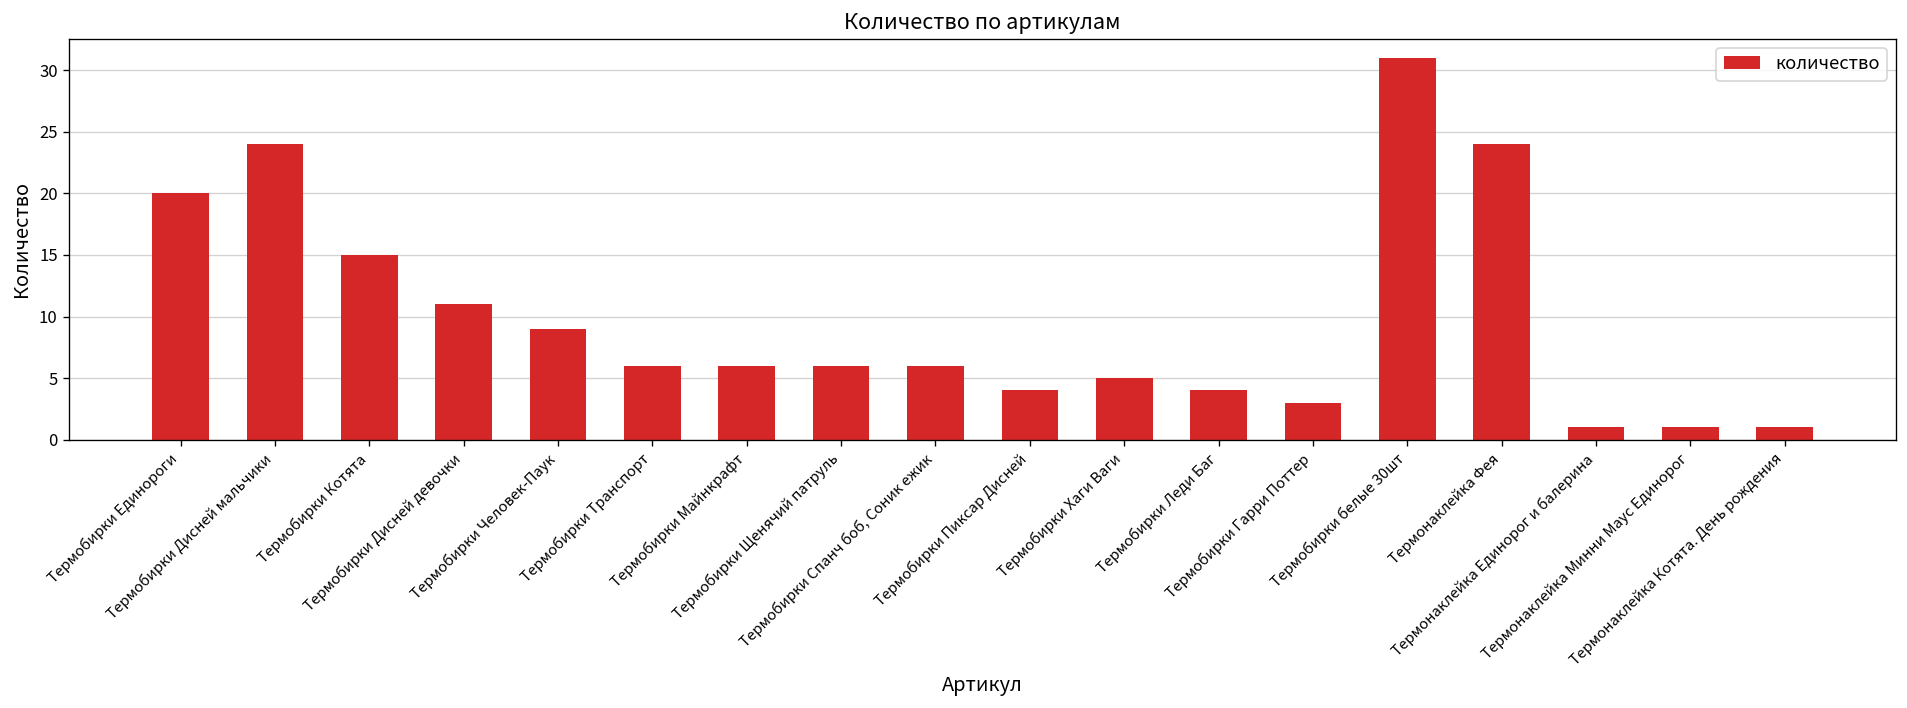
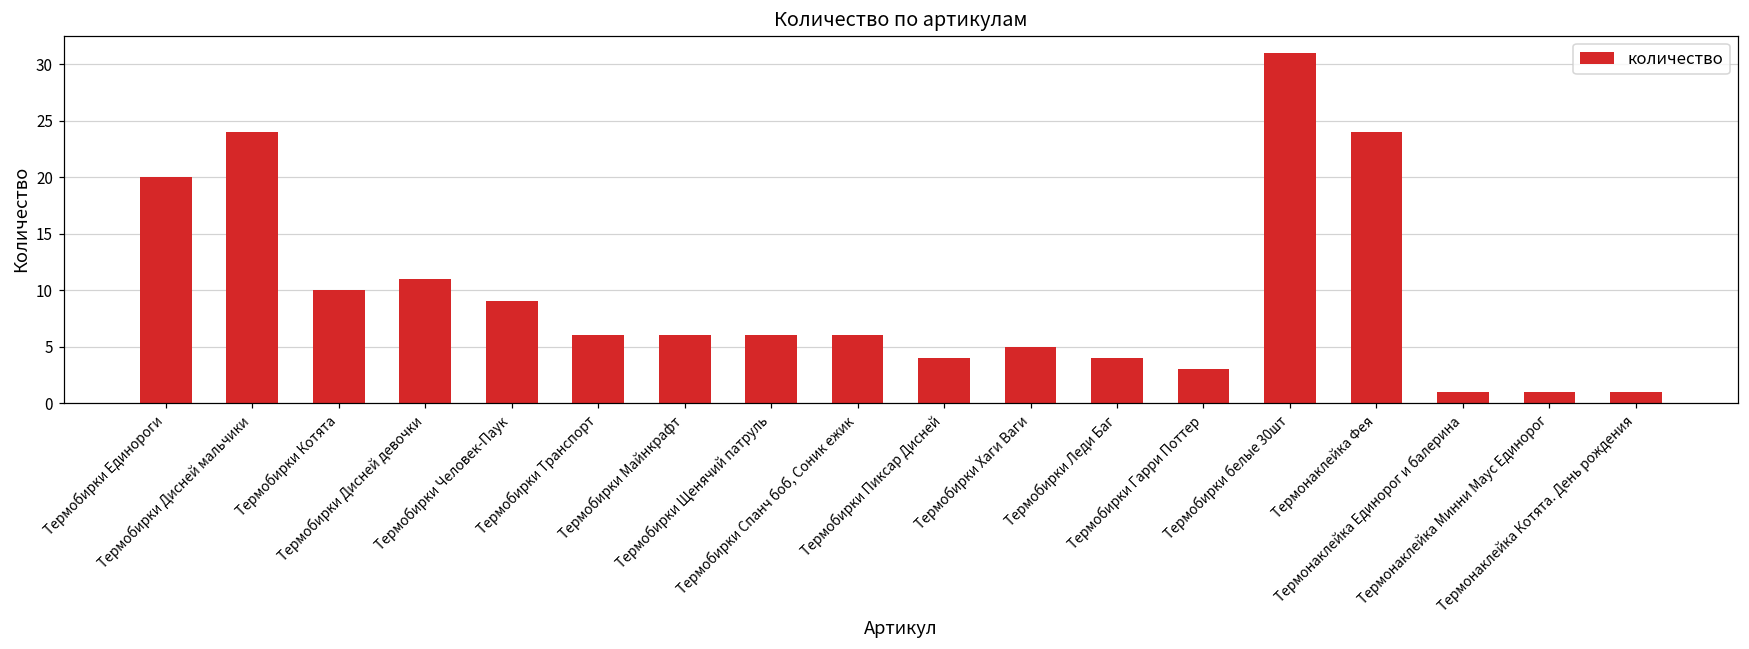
  {
    "Термобирки Единороги": 20,
    "Термобирки Дисней мальчики": 24,
-   "Термобирки Котята": 15,
+   "Термобирки Котята": 10,
    "Термобирки Дисней девочки": 11,
    "Термобирки Человек-Паук": 9,
    "Термобирки Транспорт": 6,
    "Термобирки Майнкрафт": 6,
    "Термобирки Щенячий патруль": 6,
    "Термобирки Спанч боб, Соник ежик": 6,
    "Термобирки Пиксар Дисней": 4,
    "Термобирки Хаги Ваги": 5,
    "Термобирки Леди Баг": 4,
    "Термобирки Гарри Поттер": 3,
    "Термобирки белые 30шт": 31,
    "Термонаклейка Фея": 24,
    "Термонаклейка Единорог и балерина": 1,
    "Термонаклейка Минни Маус Единорог": 1,
    "Термонаклейка Котята. День рождения": 1
  }
